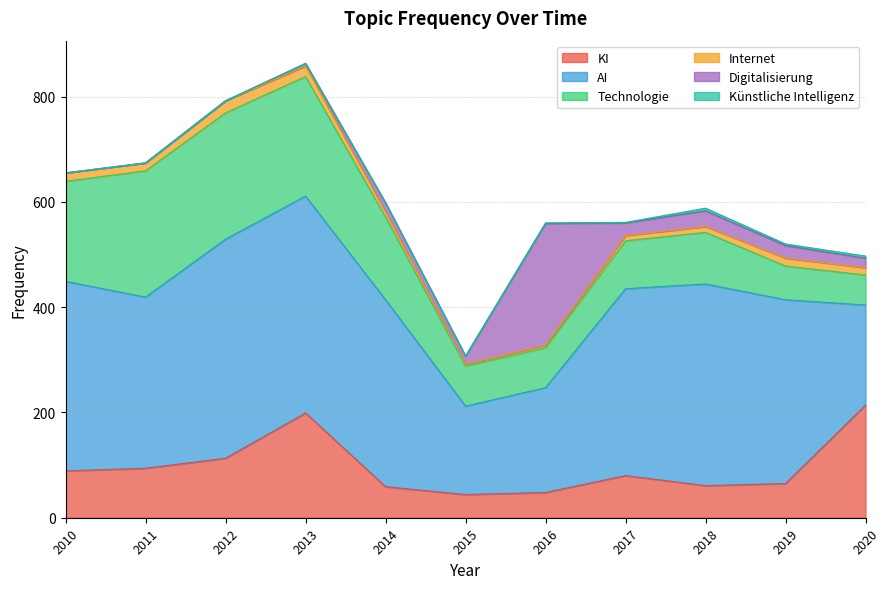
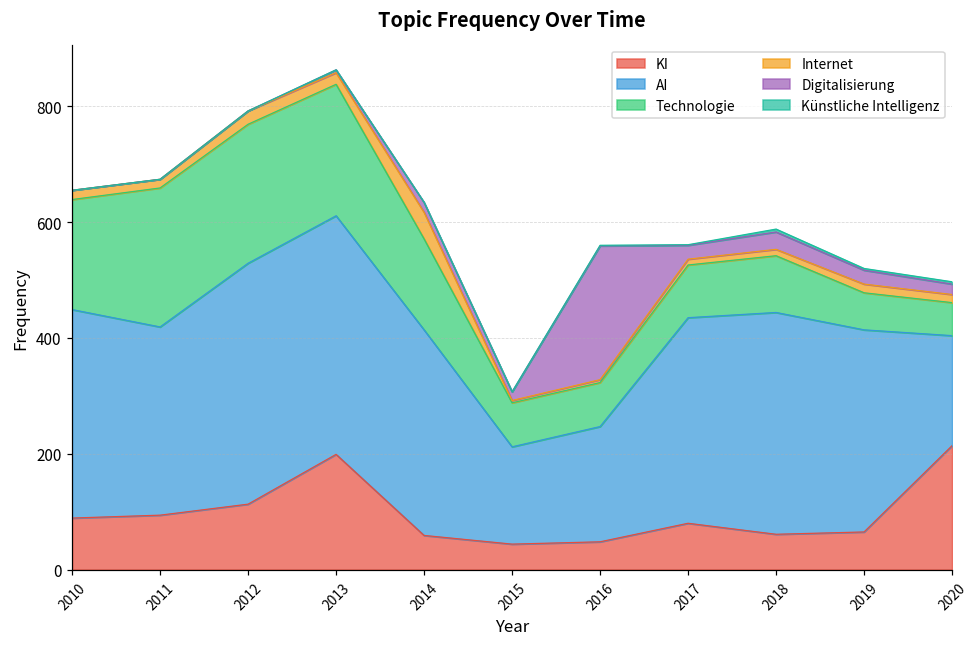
  {
    "KI": {
      "2010": 90,
      "2011": 90,
      "2012": 110,
      "2013": 200,
      "2014": 60,
      "2015": 40,
      "2016": 50,
      "2017": 80,
      "2018": 60,
      "2019": 70,
      "2020": 210
    },
    "AI": {
      "2010": 360,
      "2011": 330,
      "2012": 420,
      "2013": 410,
      "2014": 360,
      "2015": 170,
      "2016": 200,
      "2017": 360,
      "2018": 380,
      "2019": 350,
      "2020": 190
    },
    "Internet": {
      "2013": 20,
-     "2014": 10,
+     "2014": 50,
      "2016": 10,
      "2017": 10,
      "2018": 10,
      "2019": 20,
      "2020": 10
    },
    "Digitalisierung": {
      "2018": 30
    }
  }
